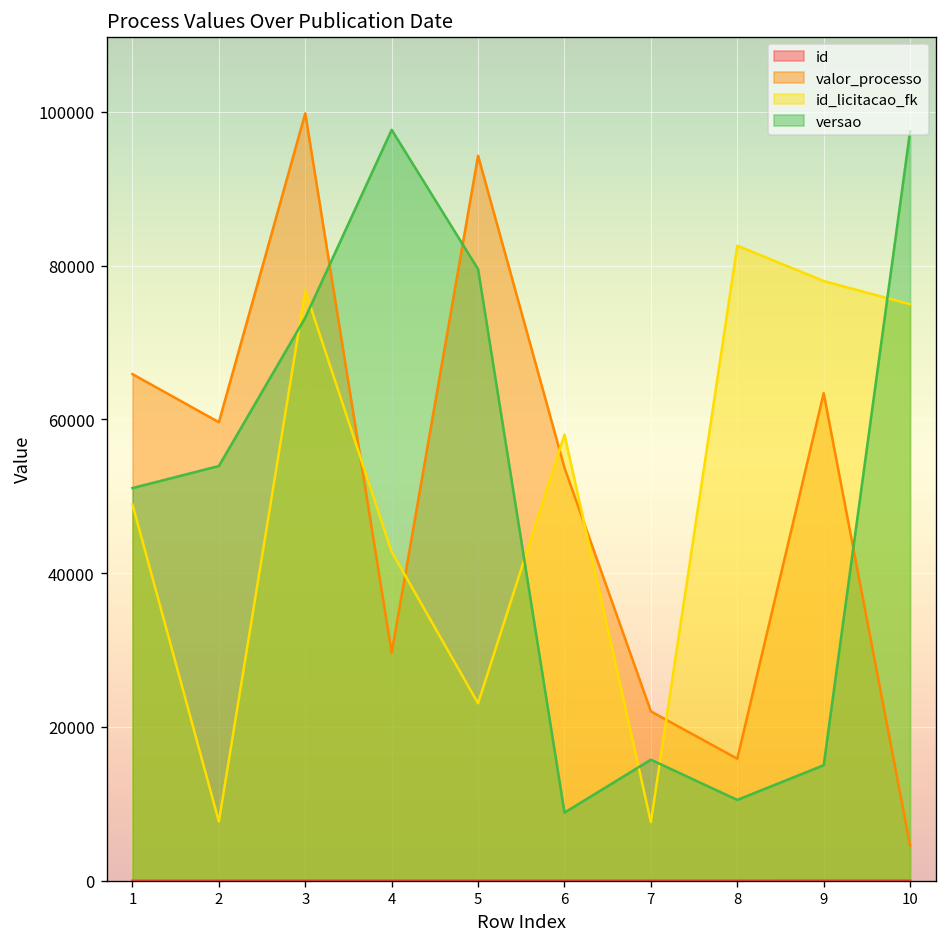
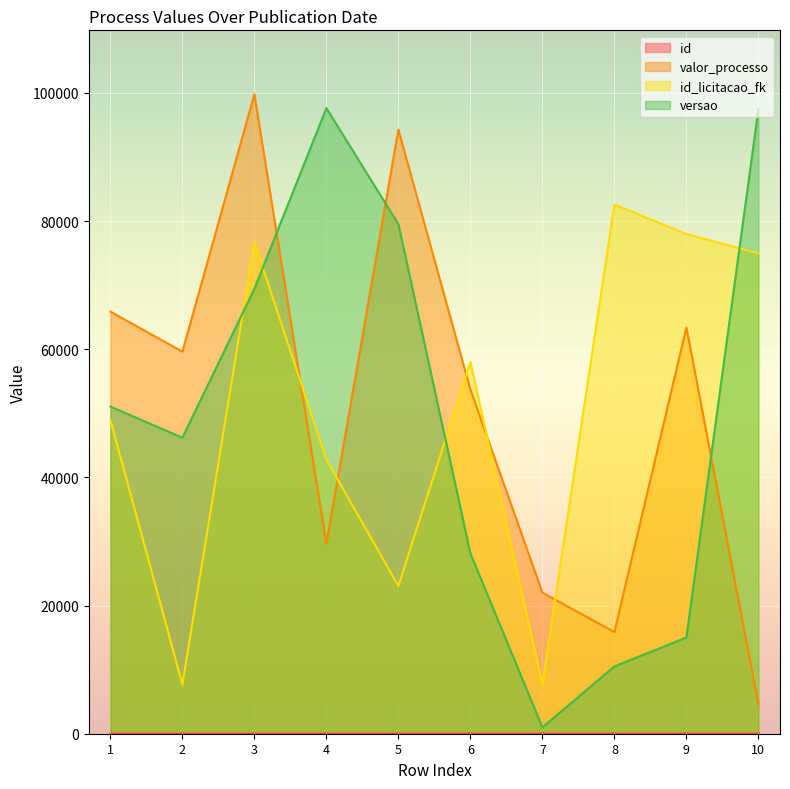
  {
    "id": {
      "1": 0,
      "2": 0,
      "3": 0,
      "4": 0,
      "5": 0,
      "6": 0,
      "7": 0,
      "8": 0,
      "9": 0,
      "10": 0
    },
    "versao": {
      "1": 51000,
-     "2": 54000,
-     "3": 73000,
+     "2": 46000,
+     "3": 69000,
      "4": 98000,
      "5": 80000,
-     "6": 9000,
-     "7": 16000,
+     "6": 28000,
+     "7": 1000,
      "8": 11000,
      "9": 15000
    }
  }
